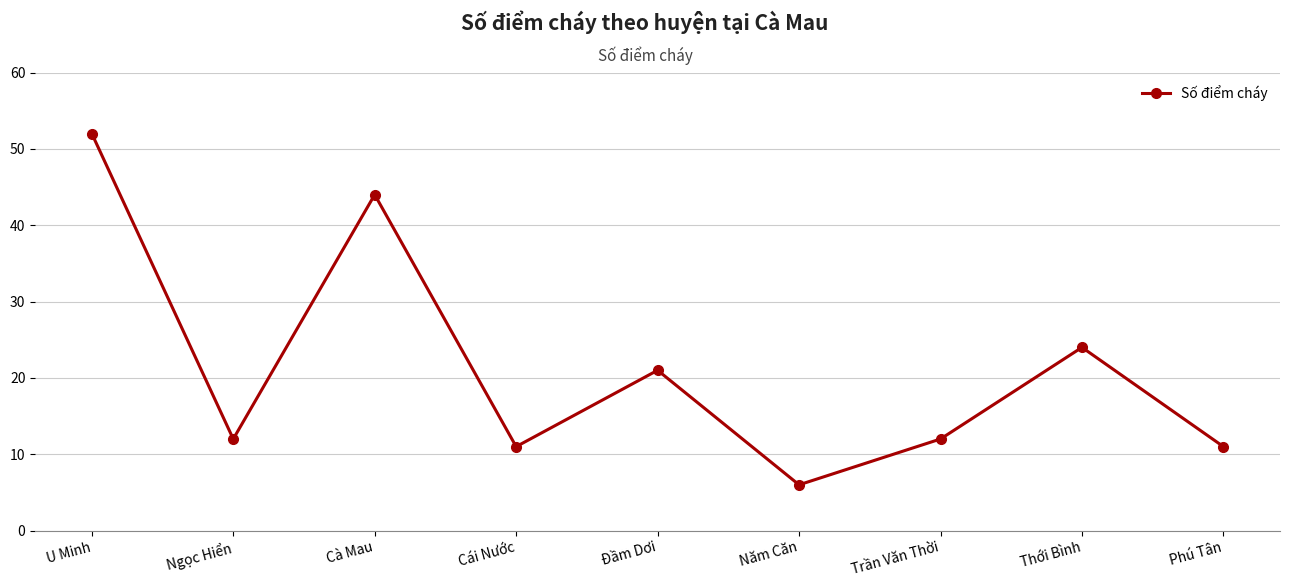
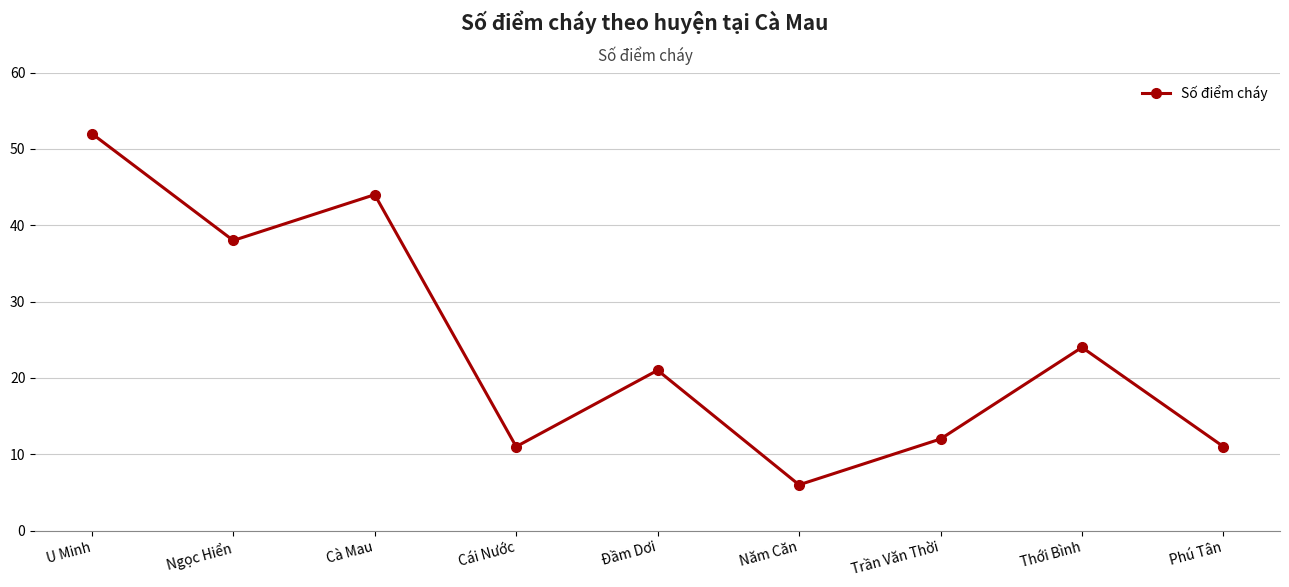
  {
    "U Minh": 52,
-   "Ngọc Hiển": 12,
+   "Ngọc Hiển": 38,
    "Cà Mau": 44,
    "Cái Nước": 11,
    "Đầm Dơi": 21,
    "Năm Căn": 6,
    "Trần Văn Thời": 12,
    "Thới Bình": 24,
    "Phú Tân": 11
  }
